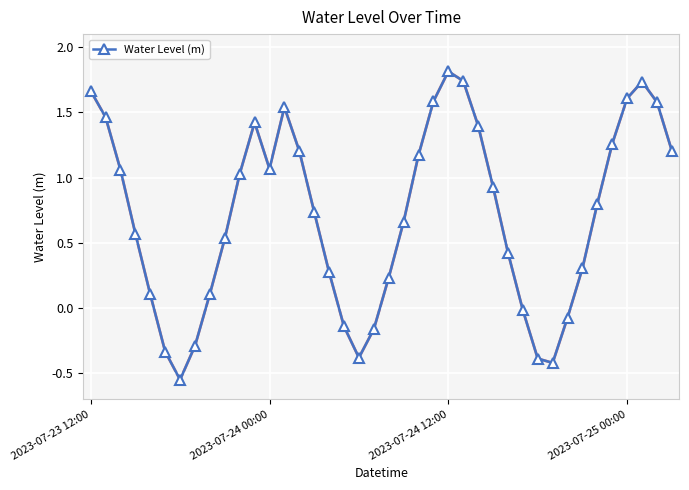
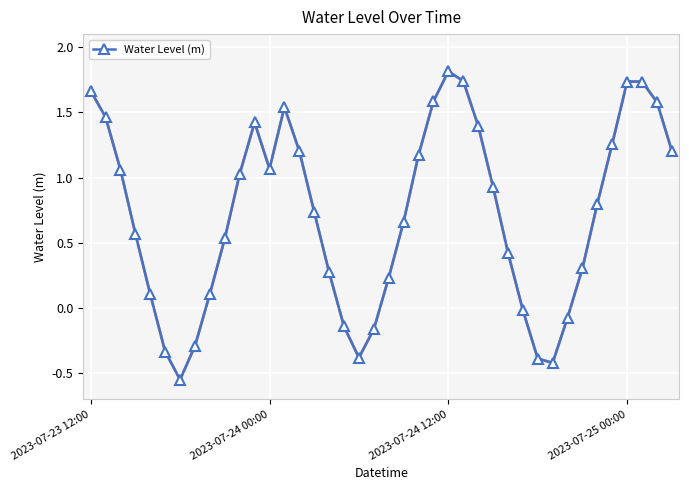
  {
    "2023-07-23 12:00": 1.67,
    "2023-07-24 00:00": 1.07,
    "2023-07-24 12:00": 1.81,
-   "2023-07-25 00:00": 1.61
+   "2023-07-25 00:00": 1.74
  }
